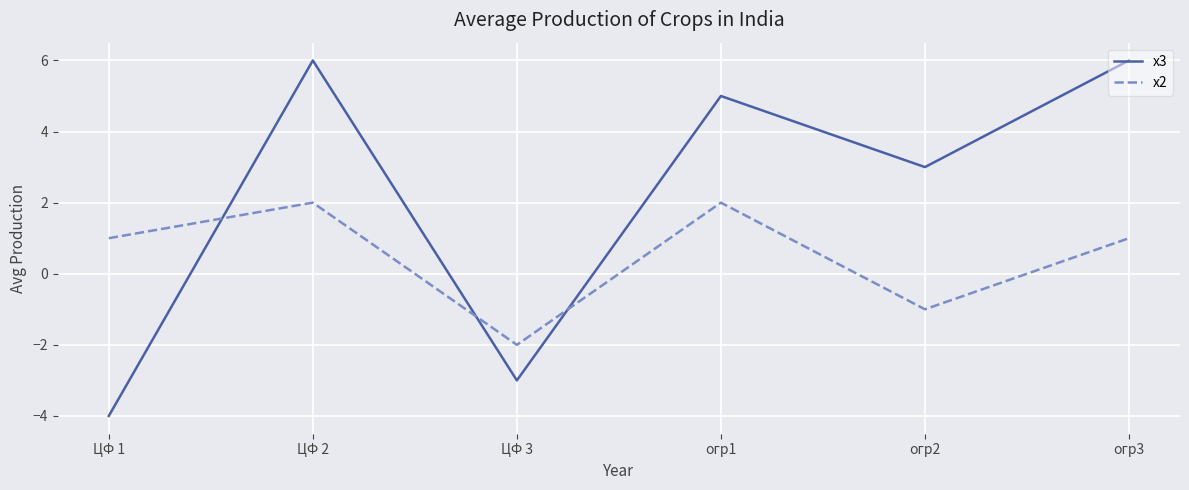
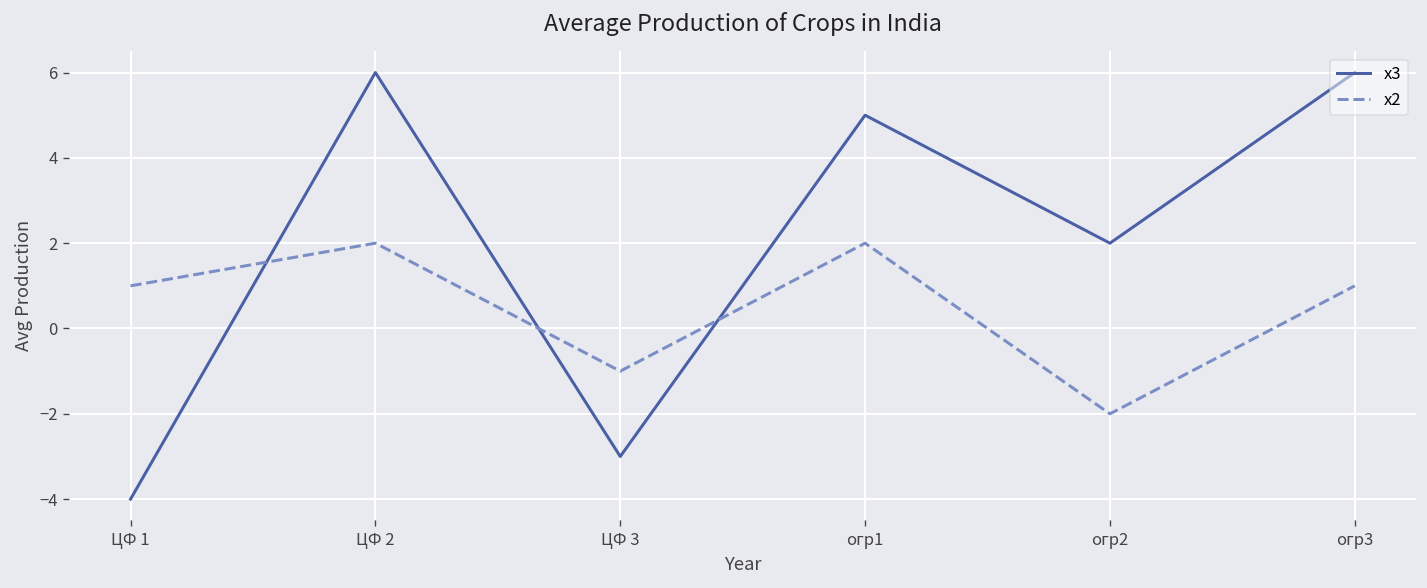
  {
    "x3": {
      "ЦФ 1": -4,
      "ЦФ 2": 6,
      "ЦФ 3": -3,
      "огр1": 5,
-     "огр2": 3
+     "огр2": 2
    },
    "x2": {
      "ЦФ 1": 1,
      "ЦФ 2": 2,
-     "ЦФ 3": -2,
+     "ЦФ 3": -1,
      "огр1": 2,
-     "огр2": -1,
+     "огр2": -2,
      "огр3": 1
    }
  }
